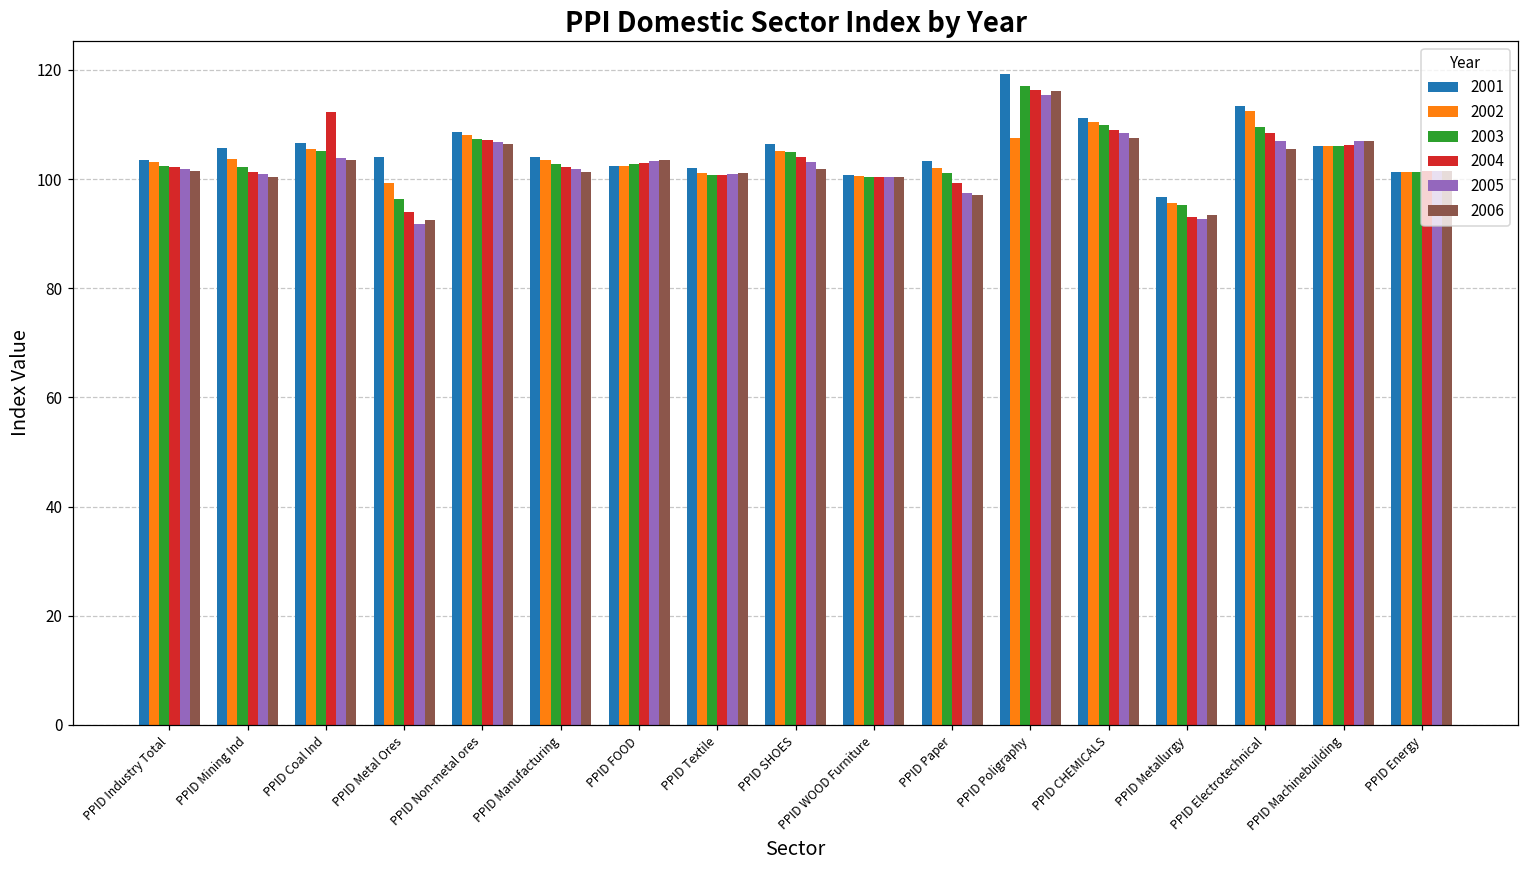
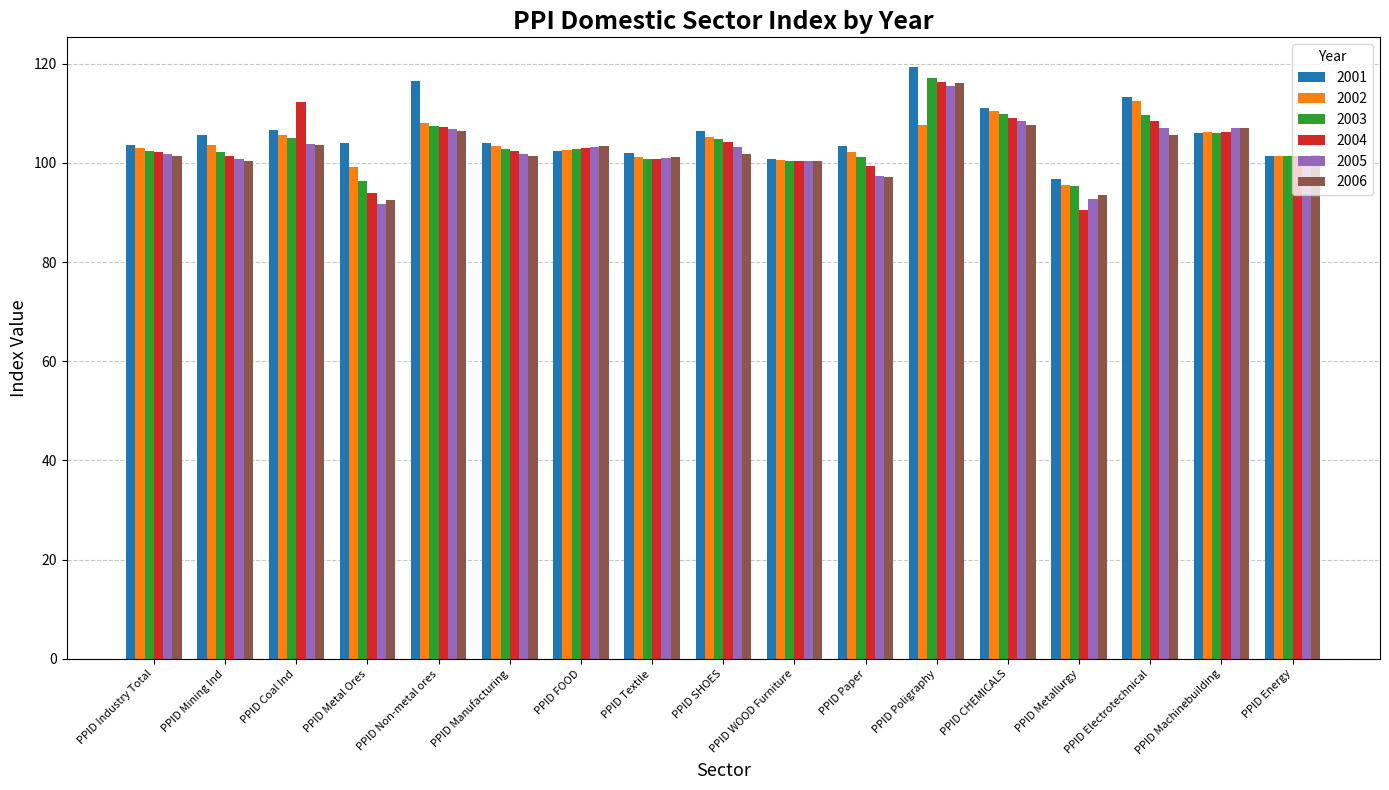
  {
    "2001": {
      "PPID Industry Total": 104,
      "PPID Mining Ind": 106,
      "PPID Coal Ind": 107,
      "PPID Metal Ores": 104,
-     "PPID Non-metal ores": 109,
+     "PPID Non-metal ores": 116,
      "PPID Manufacturing": 104,
      "PPID FOOD": 102,
      "PPID Textile": 102,
      "PPID SHOES": 106,
      "PPID WOOD Furniture": 101,
      "PPID Paper": 103,
      "PPID Poligraphy": 119,
      "PPID CHEMICALS": 111,
      "PPID Metallurgy": 97,
      "PPID Electrotechnical": 113,
      "PPID Machinebuilding": 106,
      "PPID Energy": 101
    },
    "2002": {
      "PPID Industry Total": 103,
      "PPID Mining Ind": 104,
      "PPID Coal Ind": 106,
      "PPID Metal Ores": 99,
      "PPID Non-metal ores": 108,
      "PPID Manufacturing": 103,
      "PPID FOOD": 102,
      "PPID Textile": 101,
      "PPID SHOES": 105,
      "PPID WOOD Furniture": 101,
      "PPID Paper": 102,
      "PPID Poligraphy": 108,
      "PPID CHEMICALS": 111,
      "PPID Metallurgy": 96,
      "PPID Electrotechnical": 112,
      "PPID Machinebuilding": 106,
      "PPID Energy": 101
    },
    "2003": {
      "PPID Industry Total": 102,
      "PPID Mining Ind": 102,
      "PPID Coal Ind": 105,
      "PPID Metal Ores": 96,
      "PPID Non-metal ores": 107,
      "PPID Manufacturing": 103,
      "PPID FOOD": 103,
      "PPID Textile": 101,
      "PPID SHOES": 105,
      "PPID WOOD Furniture": 100,
      "PPID Paper": 101,
      "PPID Poligraphy": 117,
      "PPID CHEMICALS": 110,
      "PPID Metallurgy": 95,
      "PPID Electrotechnical": 110,
      "PPID Machinebuilding": 106,
      "PPID Energy": 101
    },
    "2004": {
      "PPID Industry Total": 102,
      "PPID Mining Ind": 101,
      "PPID Coal Ind": 112,
      "PPID Metal Ores": 94,
      "PPID Non-metal ores": 107,
      "PPID Manufacturing": 102,
      "PPID FOOD": 103,
      "PPID Textile": 101,
      "PPID SHOES": 104,
      "PPID WOOD Furniture": 100,
      "PPID Paper": 99,
      "PPID Poligraphy": 116,
      "PPID CHEMICALS": 109,
-     "PPID Metallurgy": 93,
+     "PPID Metallurgy": 90,
      "PPID Electrotechnical": 108,
      "PPID Machinebuilding": 106
    },
    "2005": {
      "PPID Industry Total": 102,
      "PPID Mining Ind": 101,
      "PPID Coal Ind": 104,
      "PPID Metal Ores": 92,
      "PPID Non-metal ores": 107,
      "PPID Manufacturing": 102,
      "PPID FOOD": 103,
      "PPID Textile": 101,
      "PPID SHOES": 103,
      "PPID WOOD Furniture": 100,
      "PPID Paper": 97,
      "PPID Poligraphy": 115,
      "PPID CHEMICALS": 108,
      "PPID Metallurgy": 93,
      "PPID Electrotechnical": 107,
      "PPID Machinebuilding": 107
    },
    "2006": {
      "PPID Industry Total": 101,
      "PPID Mining Ind": 100,
      "PPID Coal Ind": 104,
      "PPID Metal Ores": 92,
      "PPID Non-metal ores": 106,
      "PPID Manufacturing": 101,
      "PPID FOOD": 103,
      "PPID Textile": 101,
      "PPID SHOES": 102,
      "PPID WOOD Furniture": 100,
      "PPID Paper": 97,
      "PPID Poligraphy": 116,
      "PPID CHEMICALS": 108,
      "PPID Metallurgy": 93,
      "PPID Electrotechnical": 106,
      "PPID Machinebuilding": 107
    }
  }
